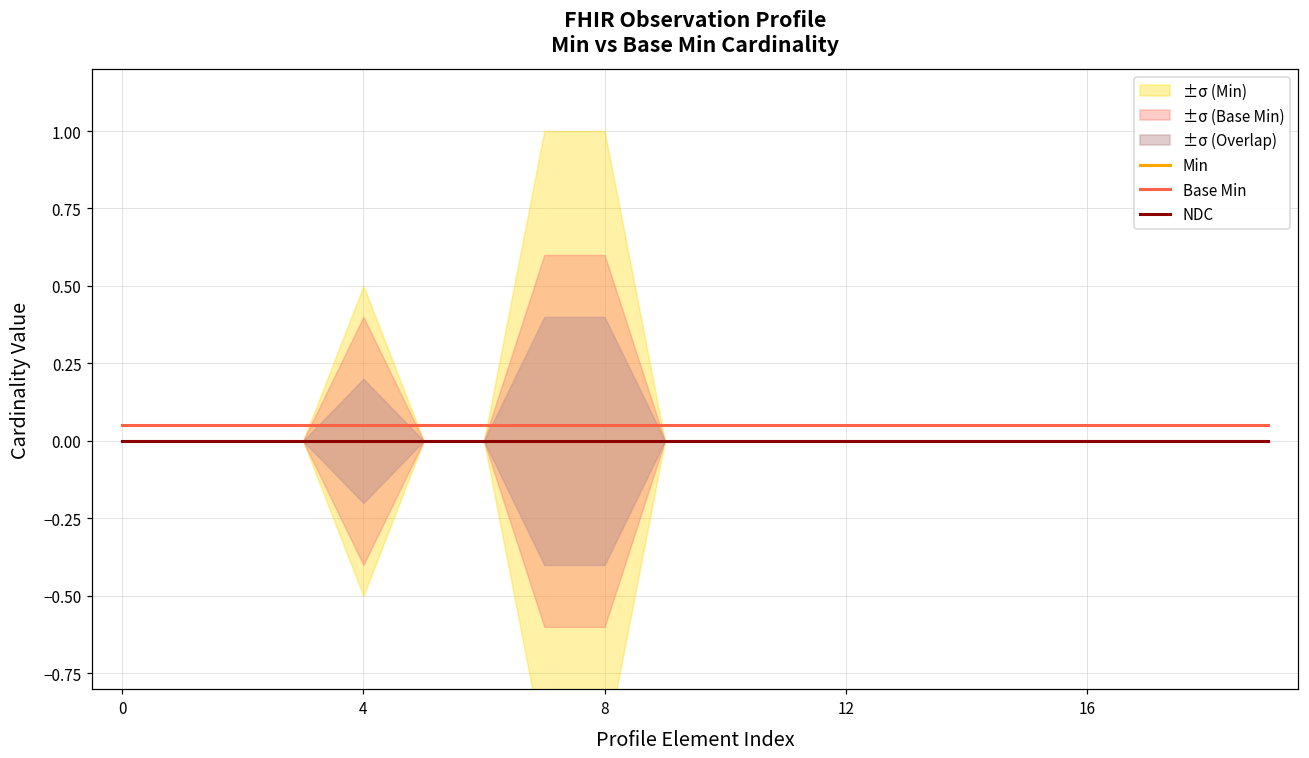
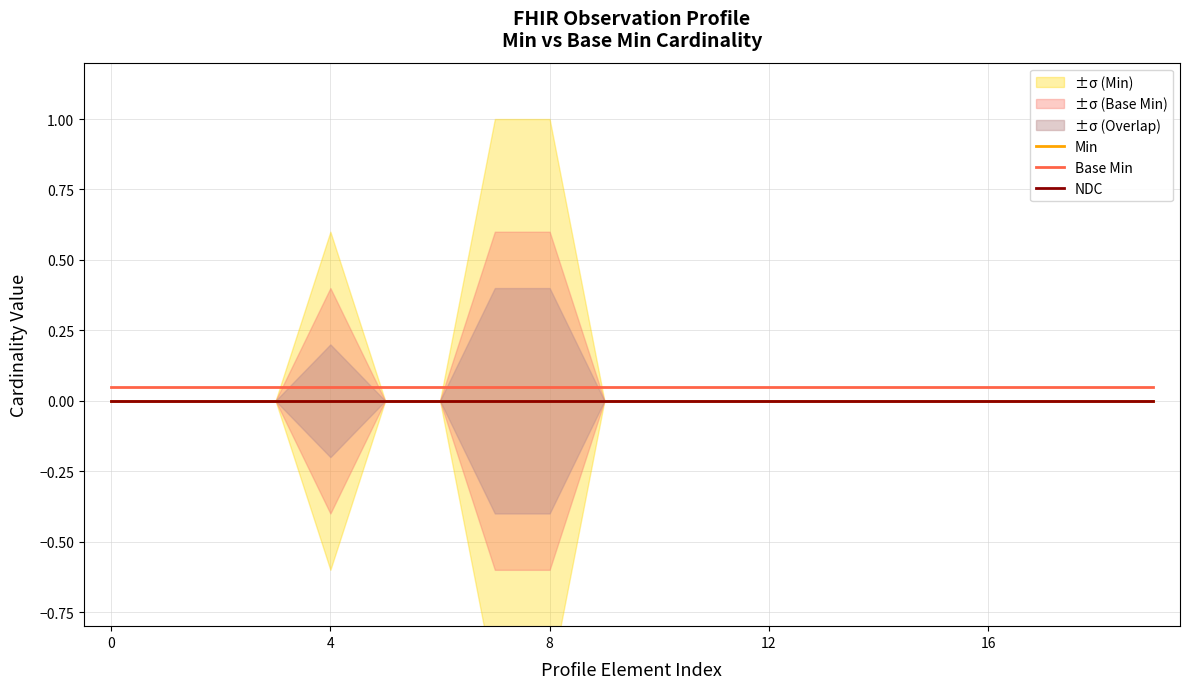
  {
    "±σ (Min)": {
-     "4": 0.5
+     "4": 0.6
    },
    "NDC": {
      "4": 0.0,
      "8": 0.0
    }
  }
